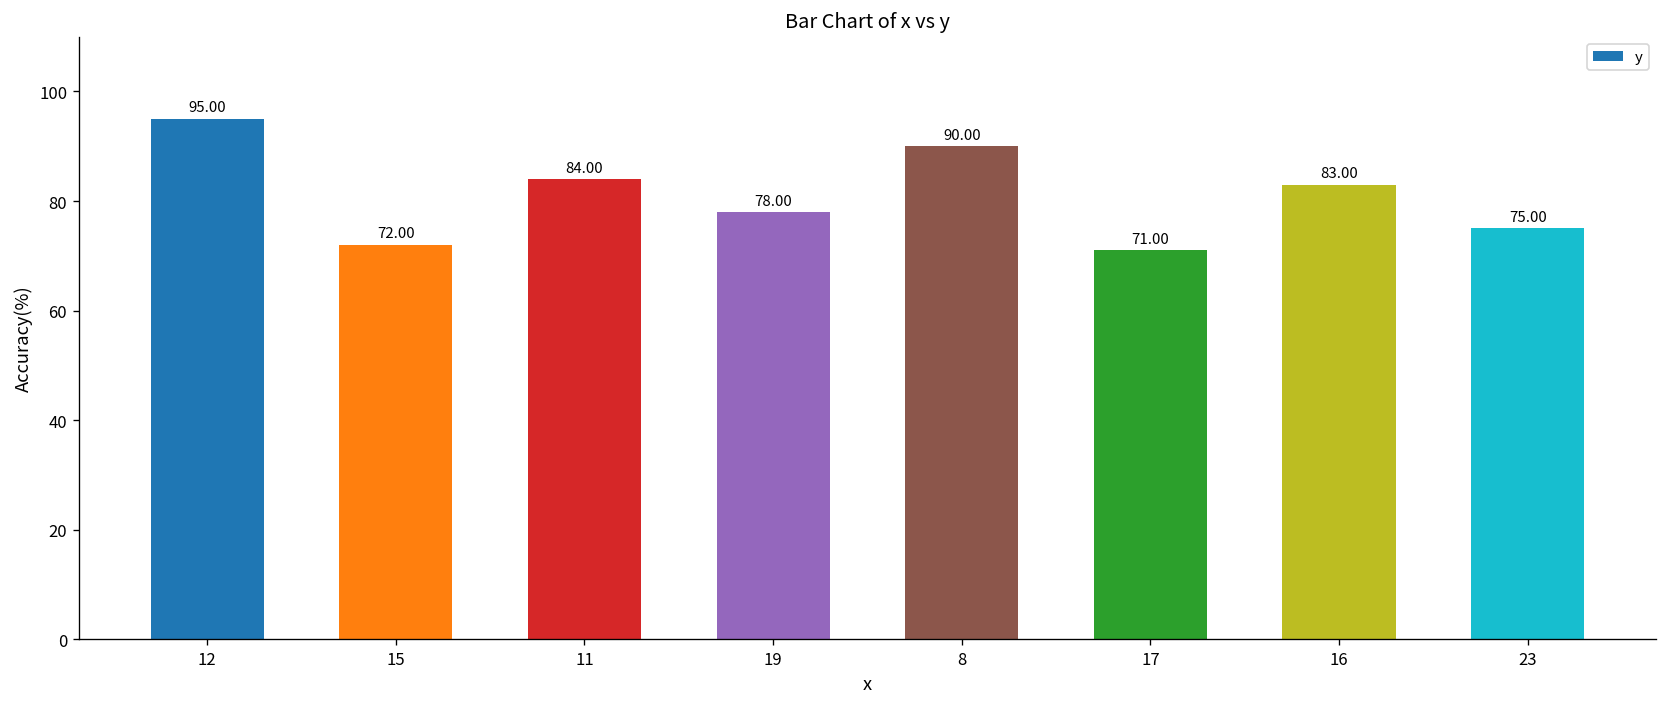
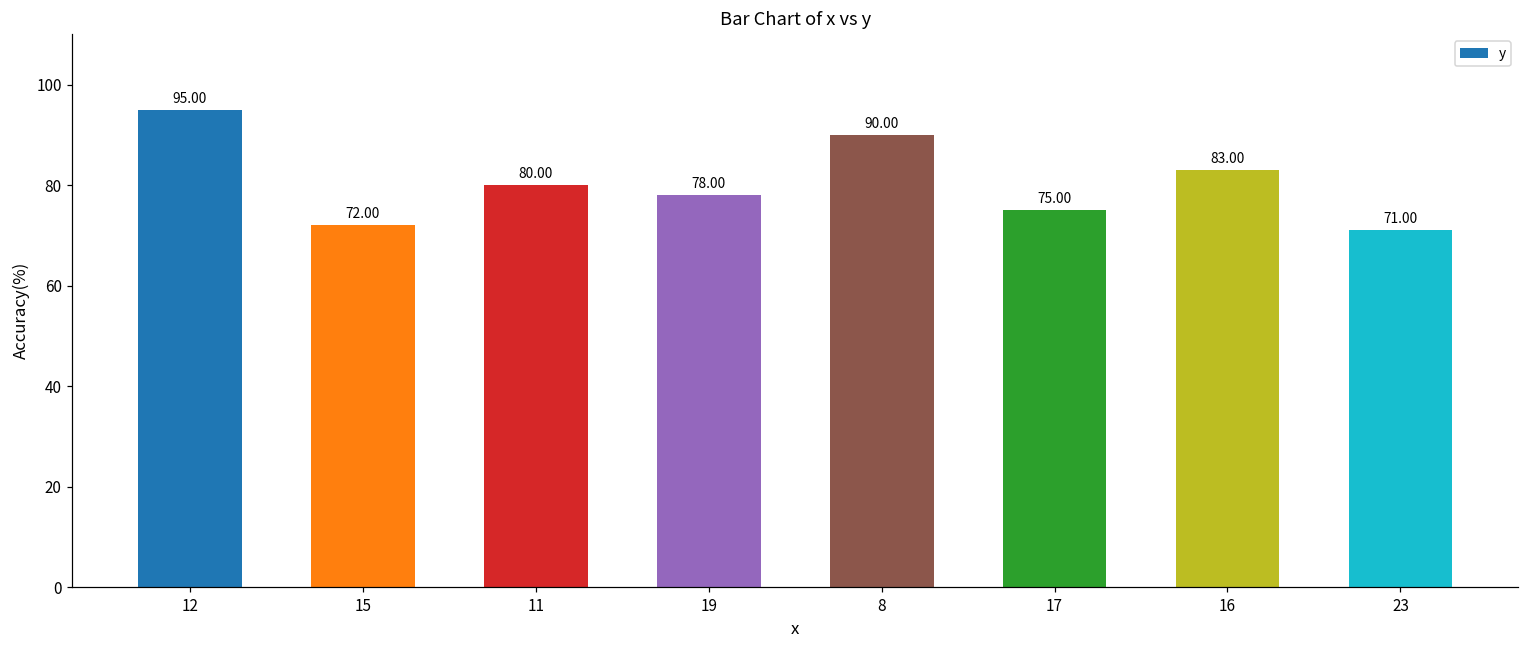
  {
    "12": 95.00,
    "15": 72.00,
-   "11": 84.00,
+   "11": 80.00,
    "19": 78.00,
    "8": 90.00,
-   "17": 71.00,
+   "17": 75.00,
    "16": 83.00,
-   "23": 75.00
+   "23": 71.00
  }
